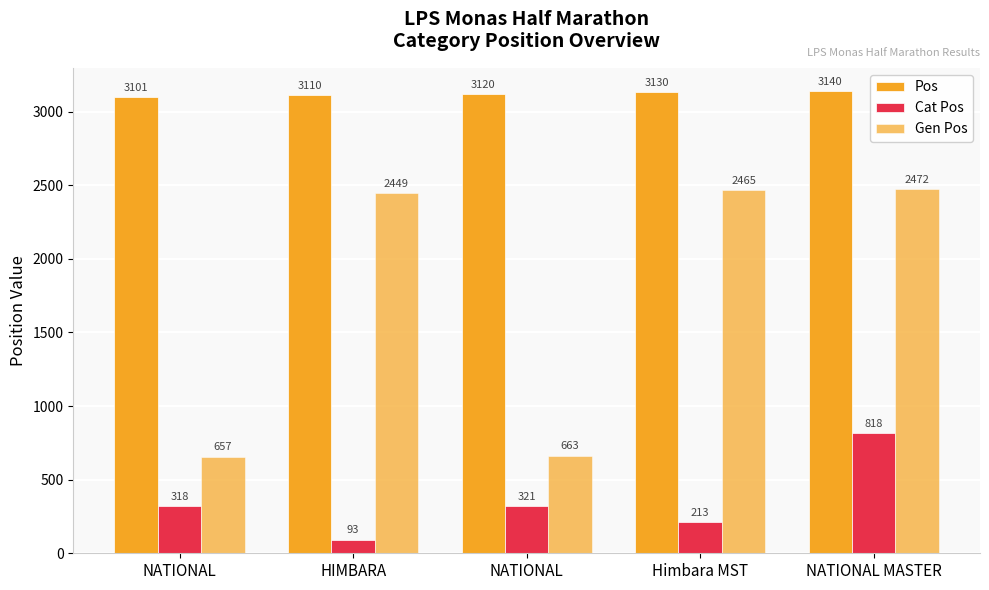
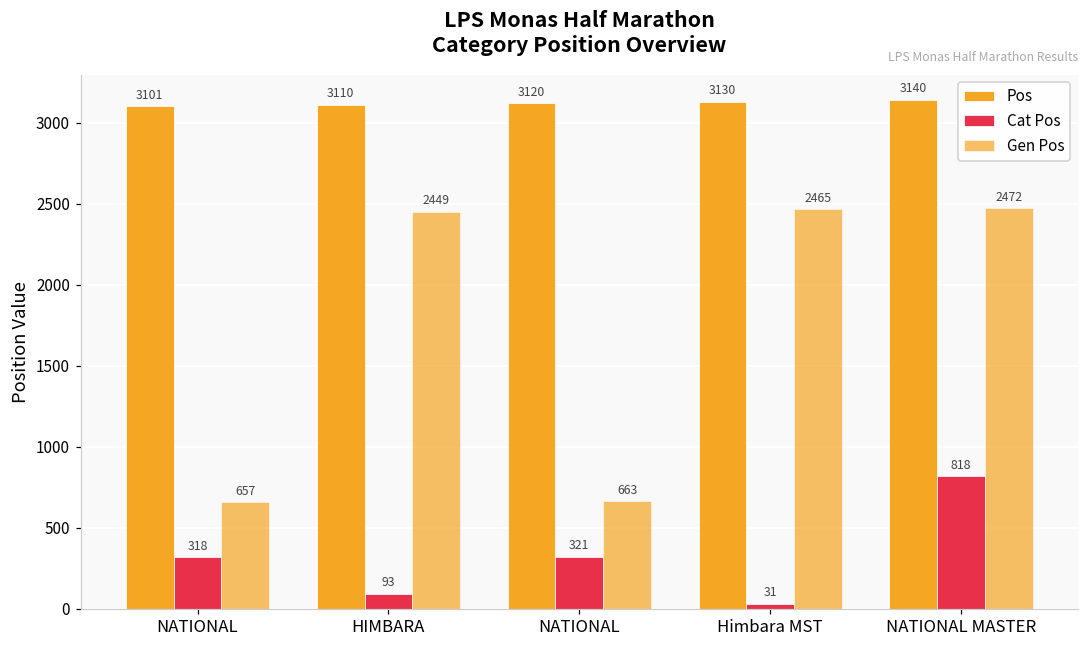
  {
    "Cat Pos": {
      "HIMBARA": 93,
-     "Himbara MST": 213,
+     "Himbara MST": 31,
      "NATIONAL MASTER": 818
    }
  }
